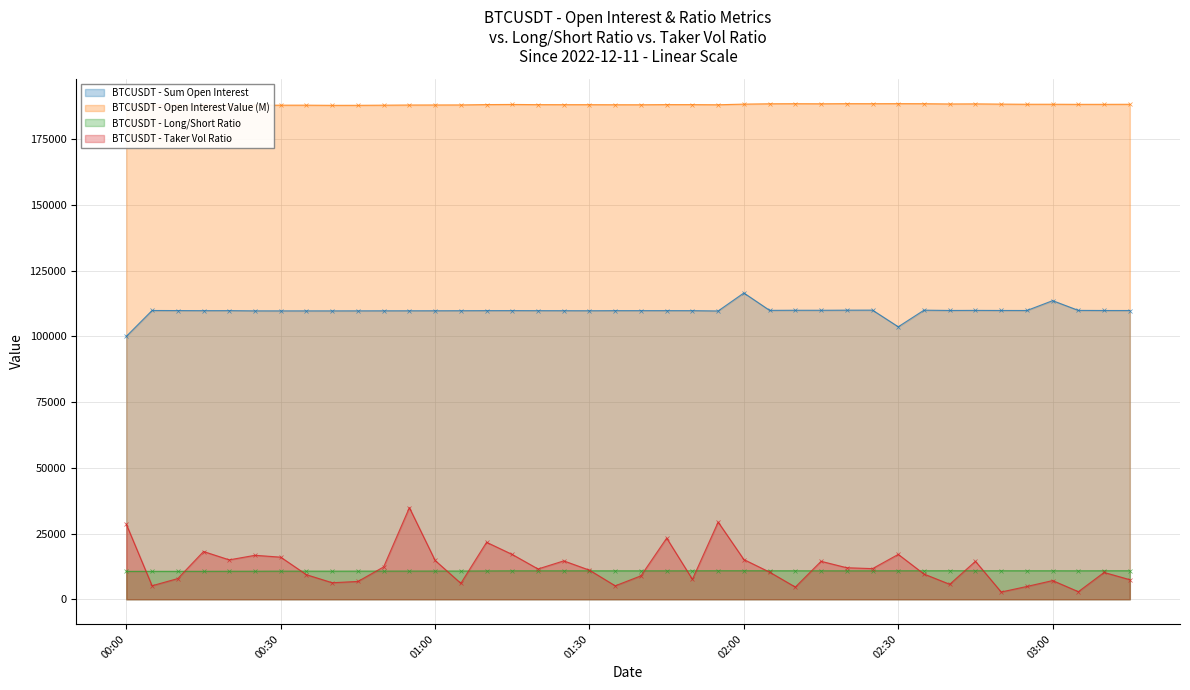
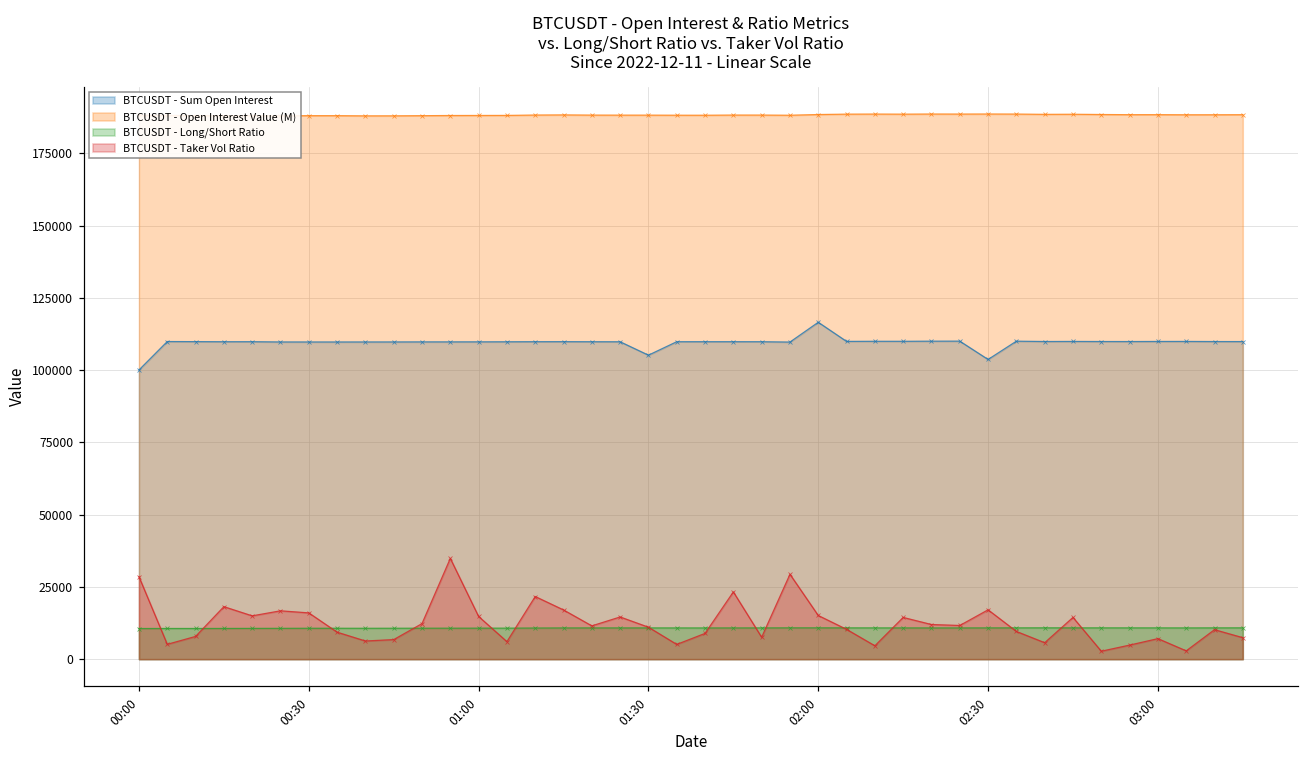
  {
    "BTCUSDT - Sum Open Interest": {
      "00:00": 100000,
      "00:30": 110000,
      "01:00": 110000,
-     "01:30": 110000,
+     "01:30": 105000,
      "02:00": 117000,
      "02:30": 104000,
-     "03:00": 114000
+     "03:00": 110000
    },
    "BTCUSDT - Long/Short Ratio": {
      "00:00": 11000,
      "00:30": 11000,
      "01:00": 11000,
      "02:00": 11000,
      "02:30": 11000,
      "03:00": 11000
    }
  }
